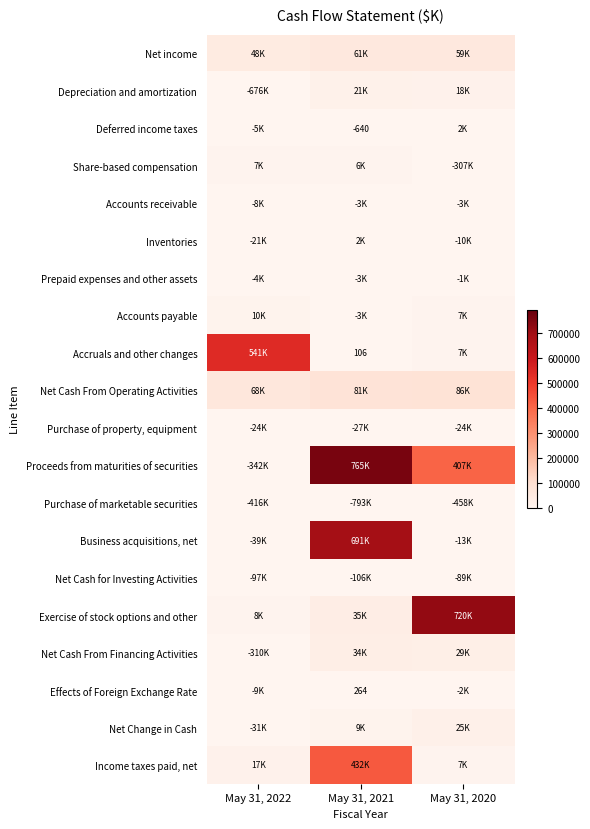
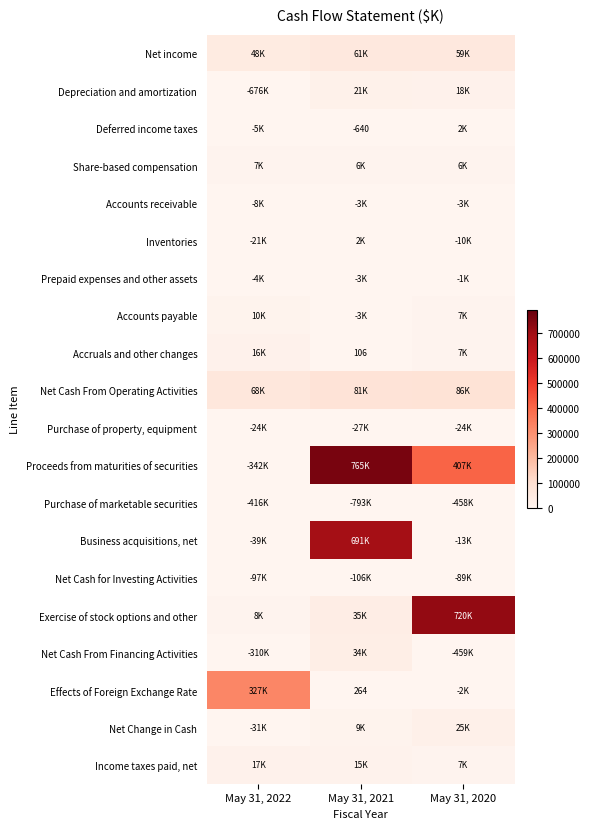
  {
    "Net income": {
      "May 31, 2022": "48K",
      "May 31, 2021": "61K",
      "May 31, 2020": "59K"
    },
    "Depreciation and amortization": {
      "May 31, 2022": "-676K",
      "May 31, 2021": "21K",
      "May 31, 2020": "18K"
    },
    "Deferred income taxes": {
      "May 31, 2022": "-5K",
      "May 31, 2021": "-640",
      "May 31, 2020": "2K"
    },
    "Share-based compensation": {
      "May 31, 2022": "7K",
      "May 31, 2021": "6K",
-     "May 31, 2020": "-307K"
+     "May 31, 2020": "6K"
    },
    "Accounts receivable": {
      "May 31, 2022": "-8K",
      "May 31, 2021": "-3K",
      "May 31, 2020": "-3K"
    },
    "Inventories": {
      "May 31, 2022": "-21K",
      "May 31, 2021": "2K",
      "May 31, 2020": "-10K"
    },
    "Prepaid expenses and other assets": {
      "May 31, 2022": "-4K",
      "May 31, 2021": "-3K",
      "May 31, 2020": "-1K"
    },
    "Accounts payable": {
      "May 31, 2022": "10K",
      "May 31, 2021": "-3K",
      "May 31, 2020": "7K"
    },
    "Accruals and other changes": {
-     "May 31, 2022": "541K",
+     "May 31, 2022": "16K",
      "May 31, 2021": "106",
      "May 31, 2020": "7K"
    },
    "Net Cash From Operating Activities": {
      "May 31, 2022": "68K",
      "May 31, 2021": "81K",
      "May 31, 2020": "86K"
    },
    "Purchase of property, equipment": {
      "May 31, 2022": "-24K",
      "May 31, 2021": "-27K",
      "May 31, 2020": "-24K"
    },
    "Proceeds from maturities of securities": {
      "May 31, 2022": "-342K",
      "May 31, 2021": "765K",
      "May 31, 2020": "407K"
    },
    "Purchase of marketable securities": {
      "May 31, 2022": "-416K",
      "May 31, 2021": "-793K",
      "May 31, 2020": "-458K"
    },
    "Business acquisitions, net": {
      "May 31, 2022": "-39K",
      "May 31, 2021": "691K",
      "May 31, 2020": "-13K"
    },
    "Net Cash for Investing Activities": {
      "May 31, 2022": "-97K",
      "May 31, 2021": "-106K",
      "May 31, 2020": "-89K"
    },
    "Exercise of stock options and other": {
      "May 31, 2022": "8K",
      "May 31, 2021": "35K",
      "May 31, 2020": "720K"
    },
    "Net Cash From Financing Activities": {
      "May 31, 2022": "-310K",
      "May 31, 2021": "34K",
-     "May 31, 2020": "29K"
+     "May 31, 2020": "-459K"
    },
    "Effects of Foreign Exchange Rate": {
-     "May 31, 2022": "-9K",
+     "May 31, 2022": "327K",
      "May 31, 2021": "264",
      "May 31, 2020": "-2K"
    },
    "Net Change in Cash": {
      "May 31, 2022": "-31K",
      "May 31, 2021": "9K",
      "May 31, 2020": "25K"
    },
    "Income taxes paid, net": {
      "May 31, 2022": "17K",
-     "May 31, 2021": "432K",
+     "May 31, 2021": "15K",
      "May 31, 2020": "7K"
    }
  }
